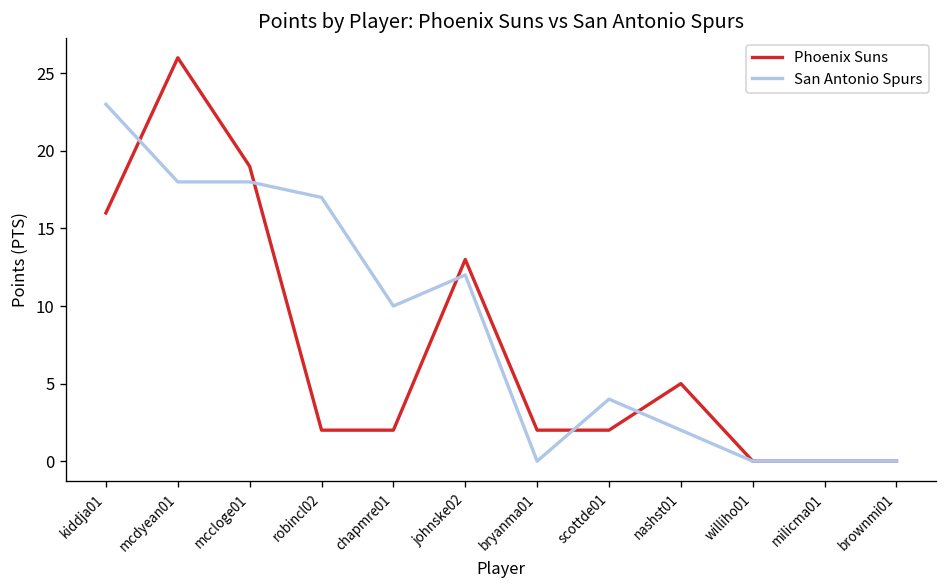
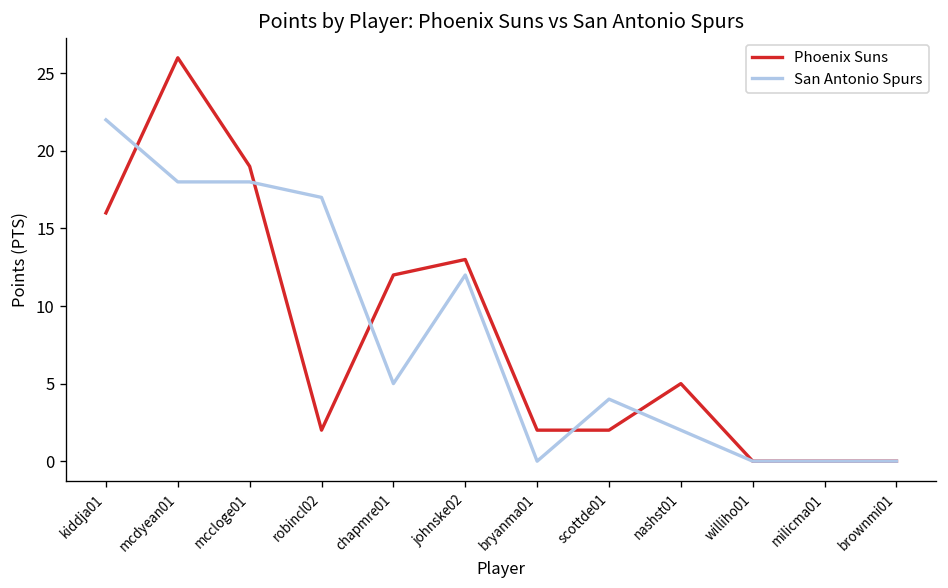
  {
    "Phoenix Suns": {
      "kiddja01": 16,
      "mcdyean01": 26,
      "mccloge01": 19,
      "robincl02": 2,
-     "chapmre01": 2,
+     "chapmre01": 12,
      "johnske02": 13,
      "bryanma01": 2,
      "scottde01": 2,
      "nashst01": 5
    },
    "San Antonio Spurs": {
-     "kiddja01": 23,
+     "kiddja01": 22,
      "mcdyean01": 18,
      "mccloge01": 18,
      "robincl02": 17,
-     "chapmre01": 10,
+     "chapmre01": 5,
      "johnske02": 12,
      "bryanma01": 0,
      "scottde01": 4,
      "nashst01": 2
    }
  }
